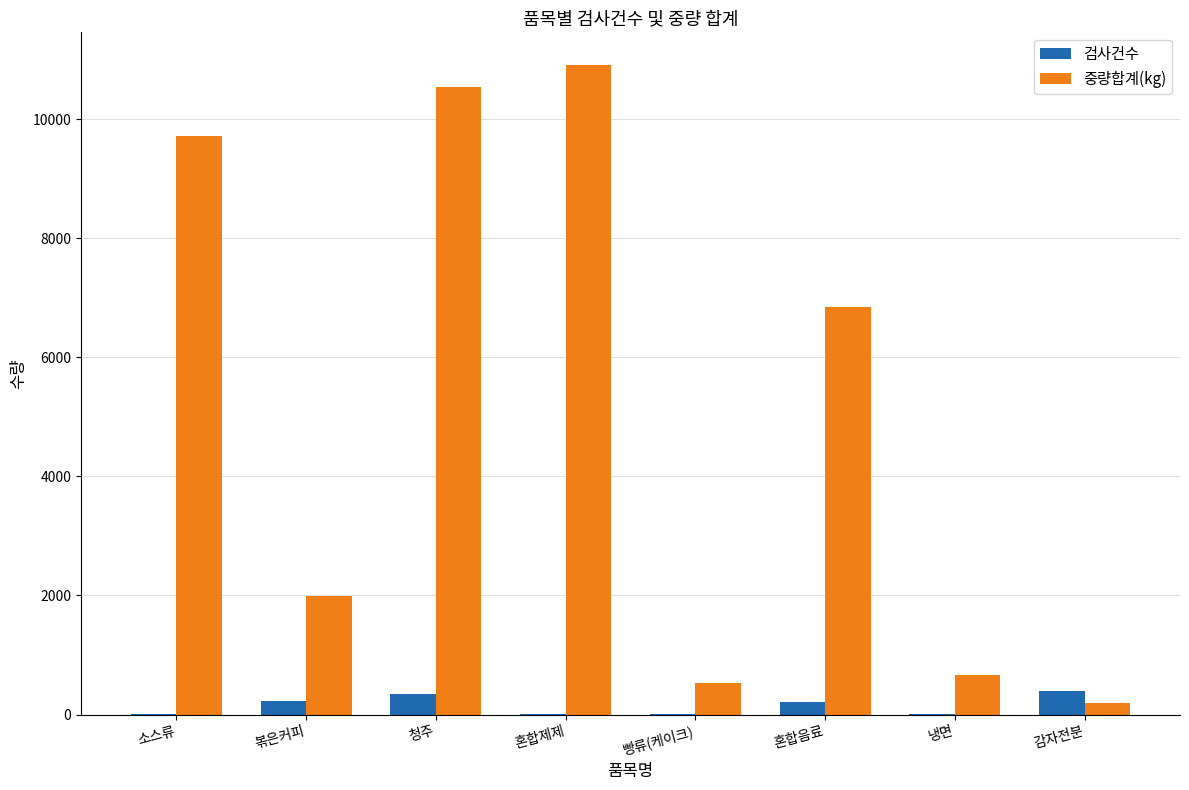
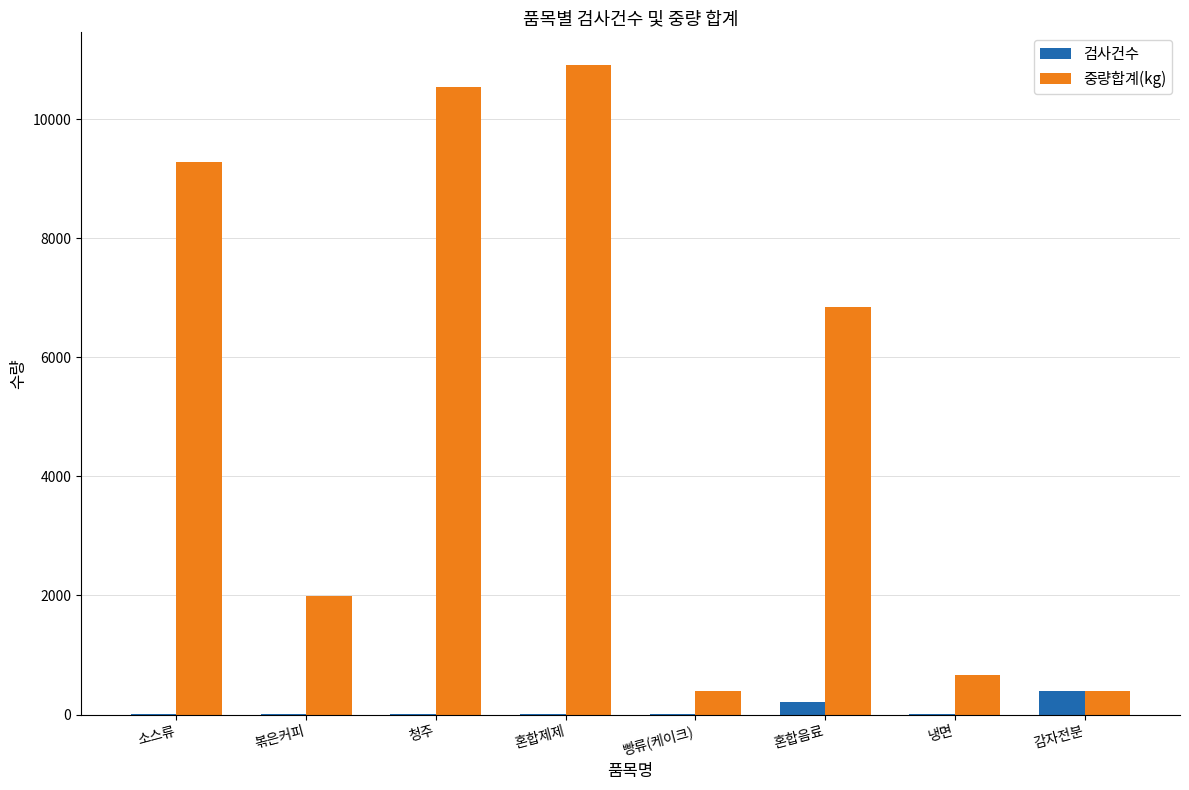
  {
    "검사건수": {
-     "볶은커피": 200,
-     "청주": 300,
+     "볶은커피": 0,
+     "청주": 0,
      "혼합음료": 200,
      "감자전분": 400
    },
    "중량합계(kg)": {
-     "소스류": 9700,
+     "소스류": 9300,
      "볶은커피": 2000,
      "청주": 10500,
      "혼합제제": 10900,
-     "빵류(케이크)": 500,
+     "빵류(케이크)": 400,
      "혼합음료": 6900,
      "냉면": 700,
-     "감자전분": 200
+     "감자전분": 400
    }
  }
